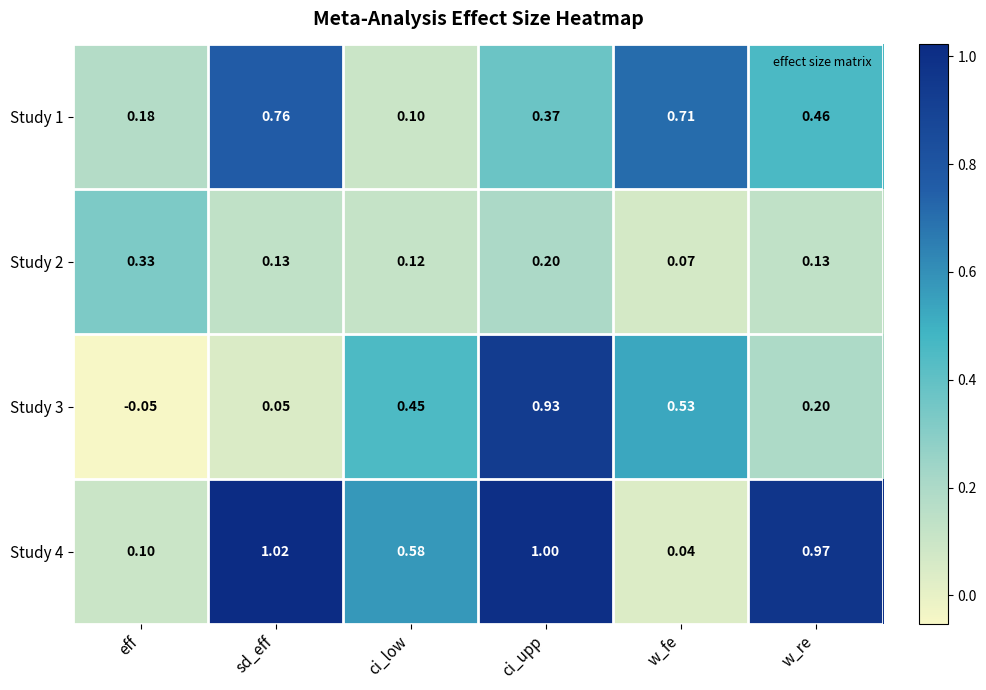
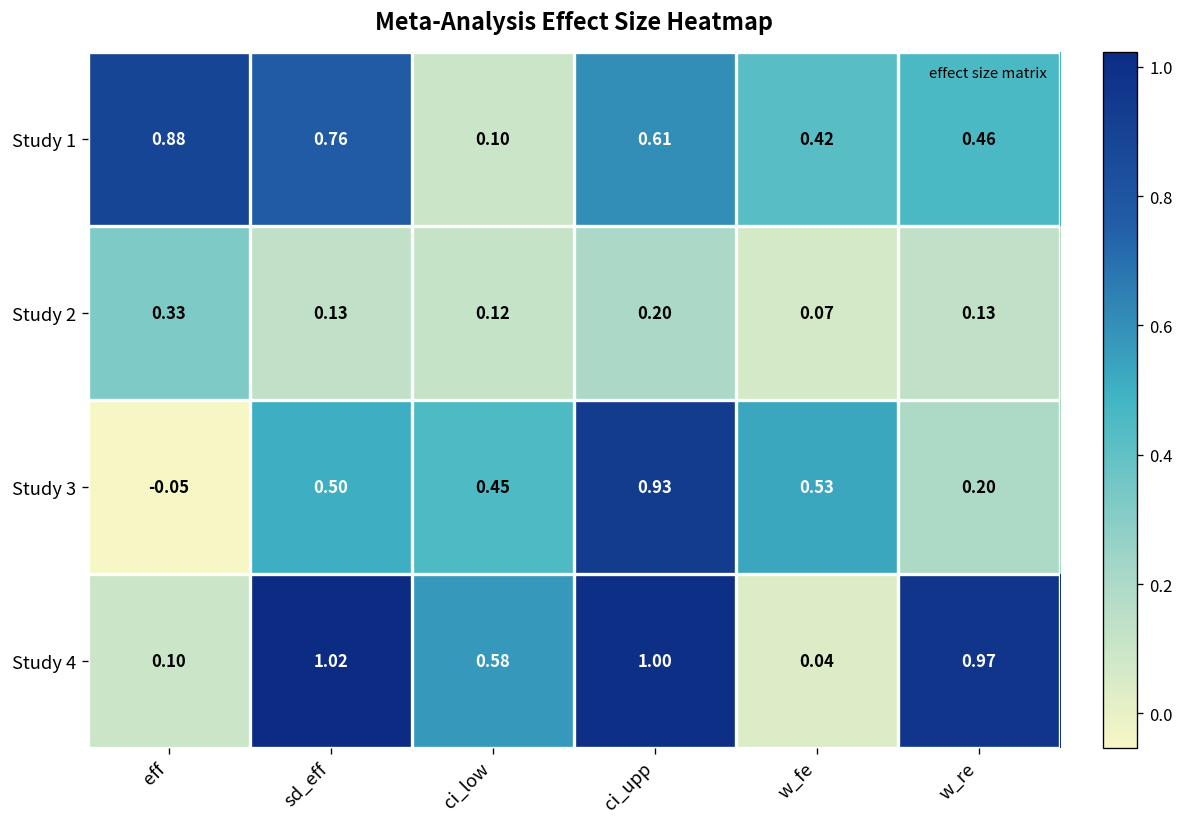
  {
    "Study 1": {
-     "eff": 0.18,
+     "eff": 0.88,
      "sd_eff": 0.76,
      "ci_low": 0.10,
-     "ci_upp": 0.37,
-     "w_fe": 0.71,
+     "ci_upp": 0.61,
+     "w_fe": 0.42,
      "w_re": 0.46
    },
    "Study 2": {
      "eff": 0.33,
      "sd_eff": 0.13,
      "ci_low": 0.12,
      "ci_upp": 0.20,
      "w_fe": 0.07,
      "w_re": 0.13
    },
    "Study 3": {
      "eff": -0.05,
-     "sd_eff": 0.05,
+     "sd_eff": 0.50,
      "ci_low": 0.45,
      "ci_upp": 0.93,
      "w_fe": 0.53,
      "w_re": 0.20
    },
    "Study 4": {
      "eff": 0.10,
      "sd_eff": 1.02,
      "ci_low": 0.58,
      "ci_upp": 1.00,
      "w_fe": 0.04,
      "w_re": 0.97
    }
  }
